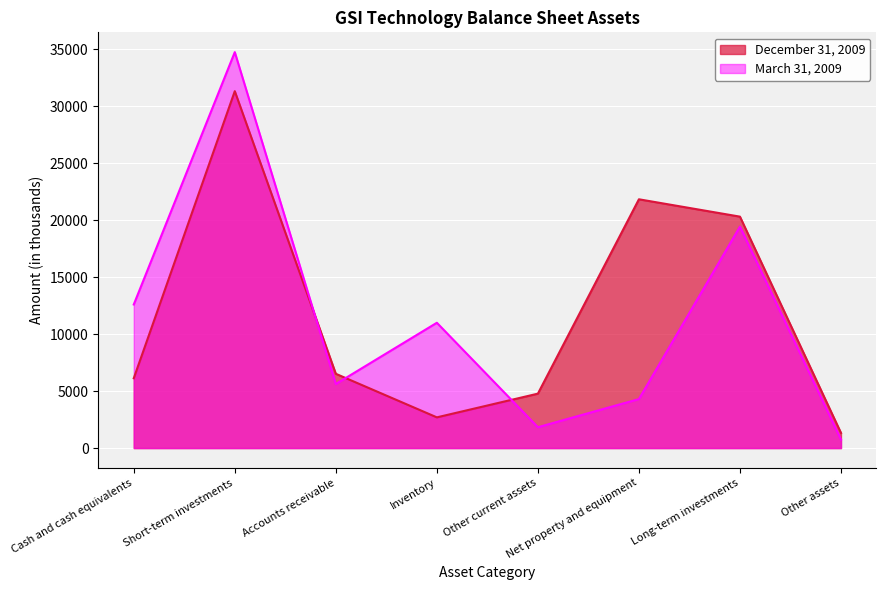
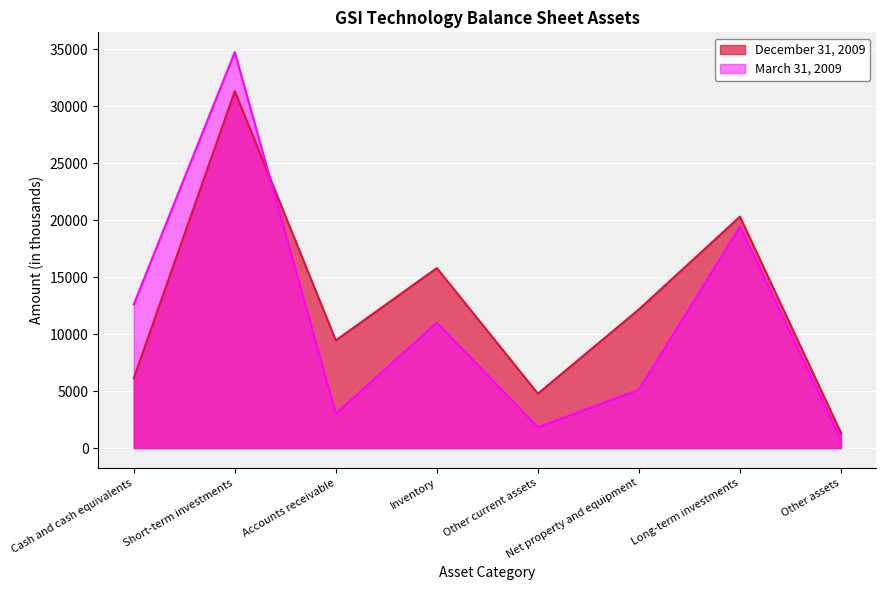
  {
    "December 31, 2009": {
      "Cash and cash equivalents": 6100,
      "Short-term investments": 31300,
-     "Accounts receivable": 6500,
-     "Inventory": 2700,
+     "Accounts receivable": 9400,
+     "Inventory": 15800,
      "Other current assets": 4800,
-     "Net property and equipment": 21800,
+     "Net property and equipment": 12200,
      "Long-term investments": 20300,
      "Other assets": 1300
    },
    "March 31, 2009": {
      "Cash and cash equivalents": 12600,
      "Short-term investments": 34700,
-     "Accounts receivable": 5600,
+     "Accounts receivable": 3000,
      "Inventory": 11000,
      "Other current assets": 1800,
-     "Net property and equipment": 4300,
+     "Net property and equipment": 5100,
      "Long-term investments": 19400,
      "Other assets": 700
    }
  }
